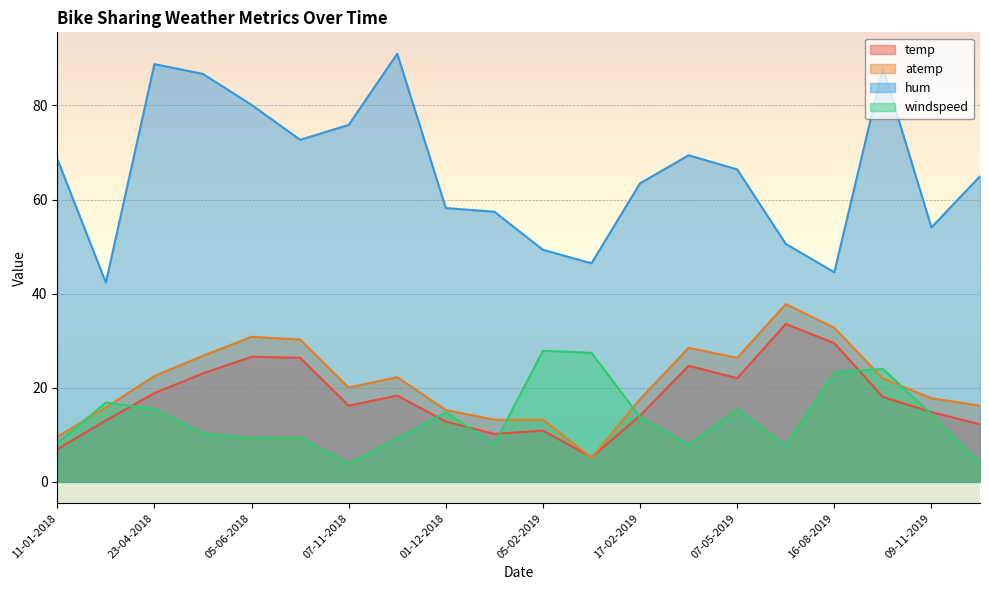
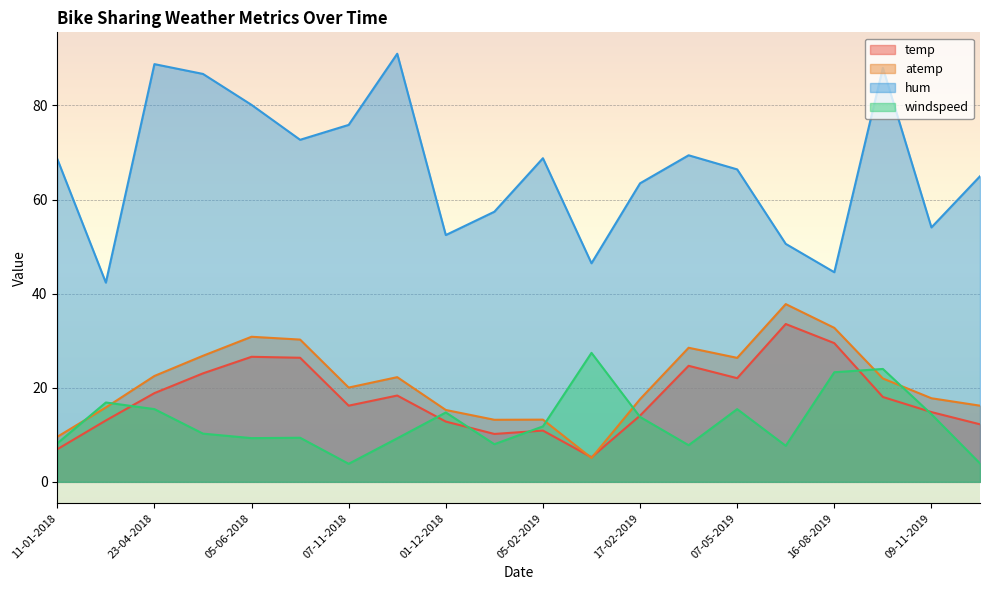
  {
    "hum": {
      "11-01-2018": 69,
      "05-06-2018": 80,
-     "01-12-2018": 58,
-     "05-02-2019": 49,
+     "01-12-2018": 52,
+     "05-02-2019": 69,
      "16-08-2019": 45
    },
    "windspeed": {
      "11-01-2018": 8,
      "05-06-2018": 9,
-     "05-02-2019": 28,
+     "05-02-2019": 12,
      "16-08-2019": 23
    }
  }
